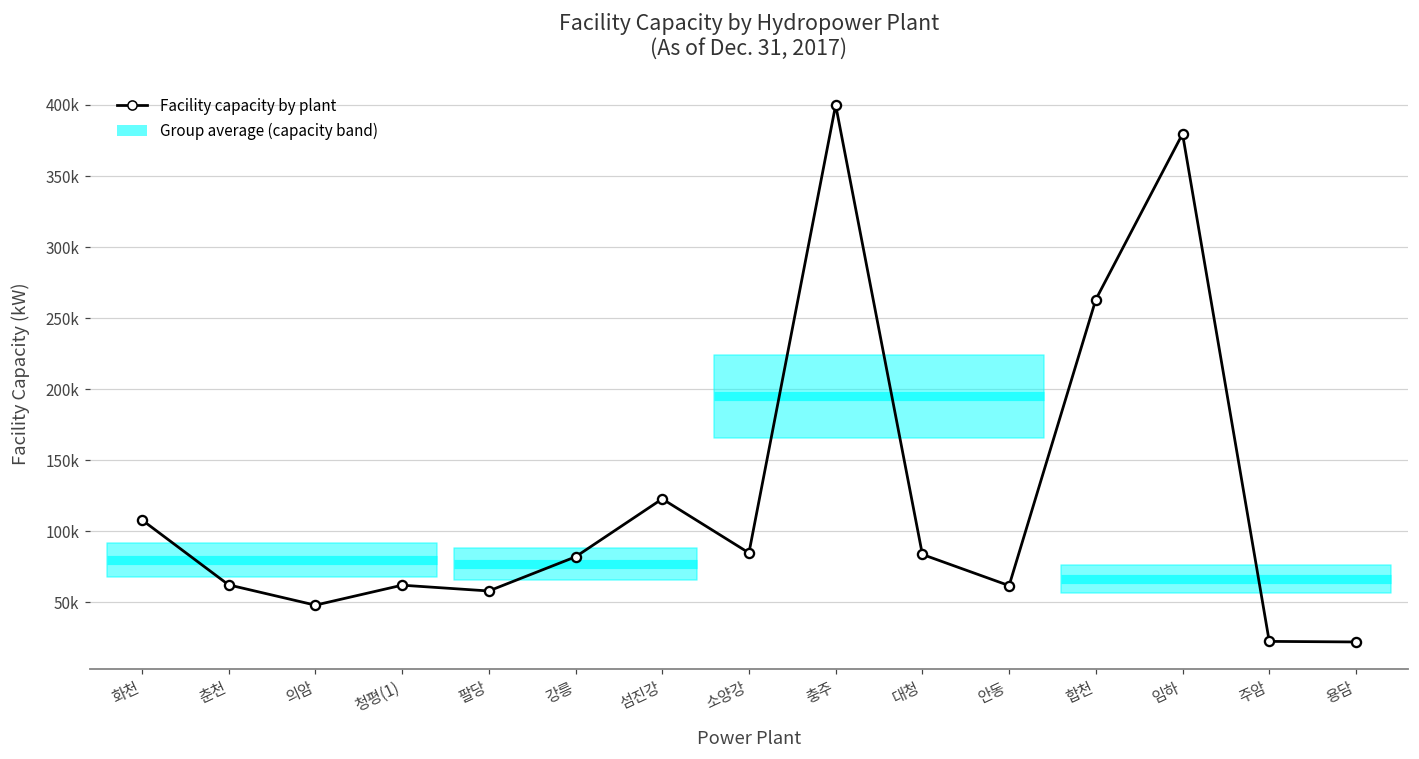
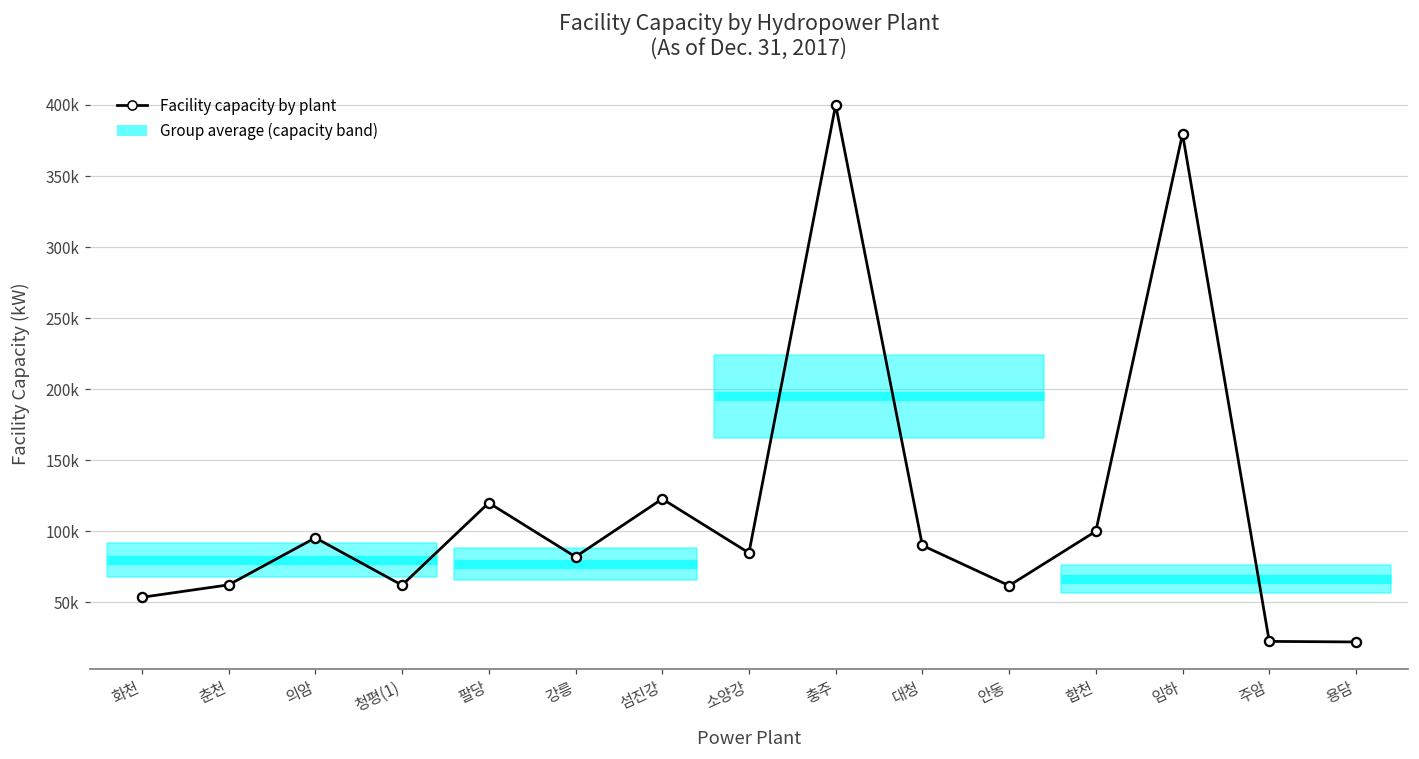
  {
-   "화천": 108000,
+   "화천": 54000,
    "춘천": 62000,
-   "의암": 48000,
+   "의암": 95000,
    "청평(1)": 62000,
-   "팔당": 58000,
+   "팔당": 120000,
    "강릉": 82000,
    "섬진강": 123000,
    "소양강": 85000,
    "충주": 400000,
-   "대청": 84000,
+   "대청": 90000,
    "안동": 62000,
-   "합천": 263000,
+   "합천": 100000,
    "임하": 380000,
    "주암": 23000,
    "용담": 22000
  }
